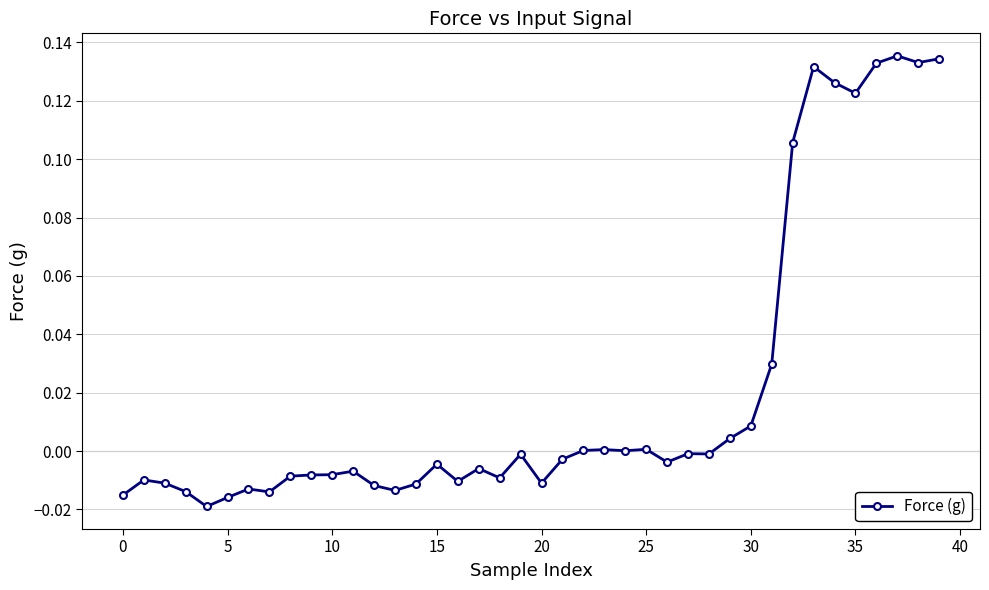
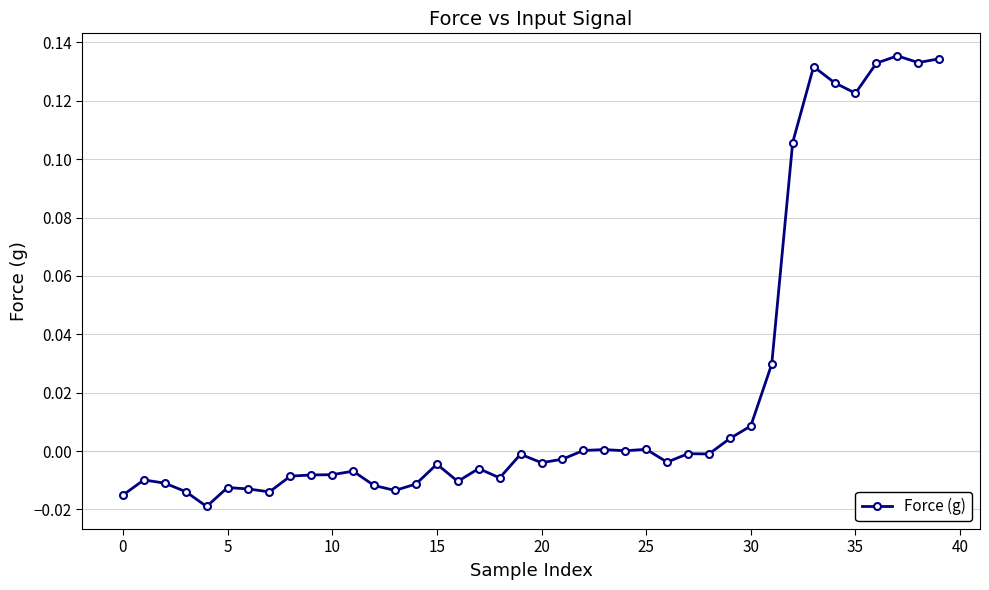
  {
    "0": -0.015,
-   "5": -0.016,
+   "5": -0.013,
    "10": -0.008,
    "15": -0.005,
-   "20": -0.011,
+   "20": -0.004,
    "25": 0.001,
    "30": 0.009,
    "35": 0.123
  }
